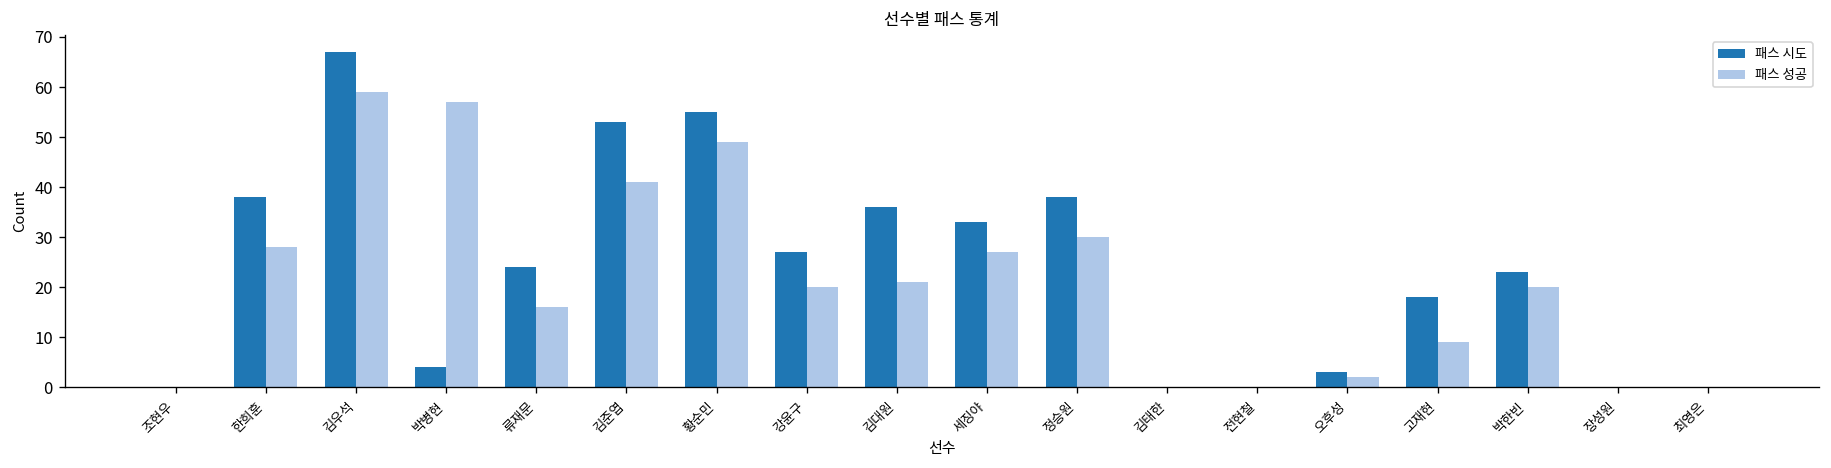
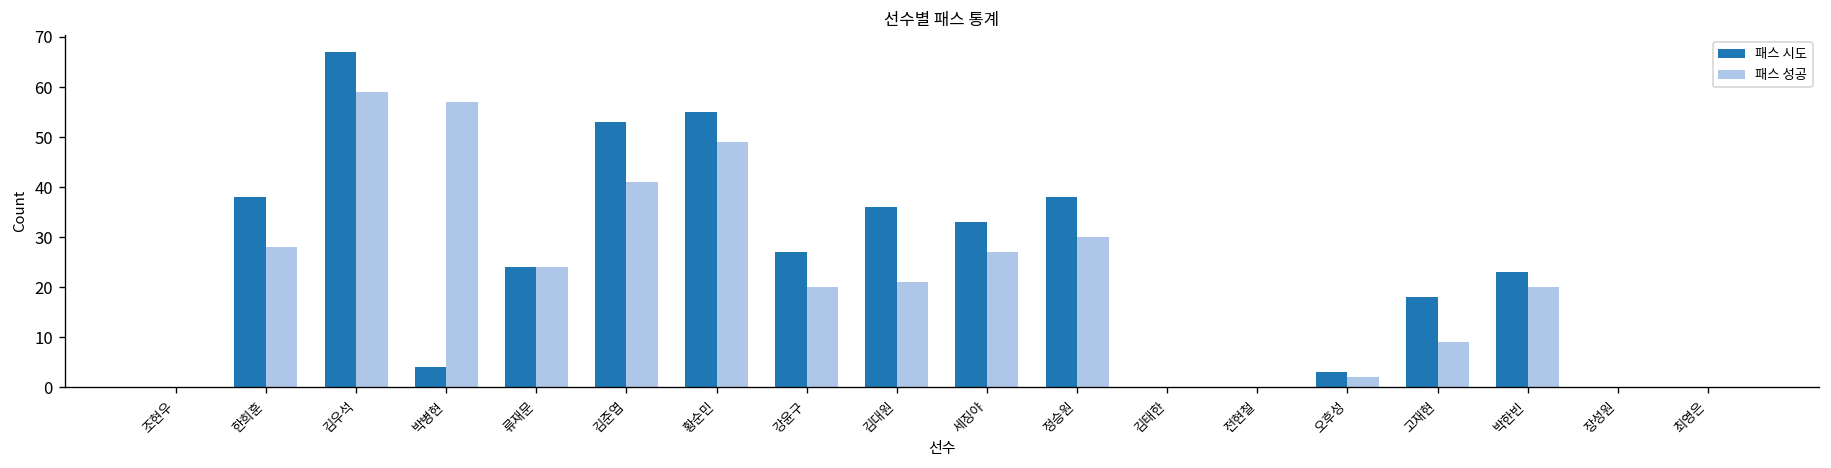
  {
    "패스 시도": {
      "조현우": 0,
      "한희훈": 38,
      "김우석": 67,
      "박병현": 4,
      "류재문": 24,
      "김준엽": 53,
      "황순민": 55,
      "강윤구": 27,
      "김대원": 36,
      "세징야": 33,
      "정승원": 38,
      "김태한": 0,
      "전현철": 0,
      "오후성": 3,
      "고재현": 18,
      "박한빈": 23,
      "장성원": 0,
      "최영은": 0
    },
    "패스 성공": {
      "조현우": 0,
      "한희훈": 28,
      "김우석": 59,
      "박병현": 57,
-     "류재문": 16,
+     "류재문": 24,
      "김준엽": 41,
      "황순민": 49,
      "강윤구": 20,
      "김대원": 21,
      "세징야": 27,
      "정승원": 30,
      "김태한": 0,
      "전현철": 0,
      "오후성": 2,
      "고재현": 9,
      "박한빈": 20,
      "장성원": 0,
      "최영은": 0
    }
  }
